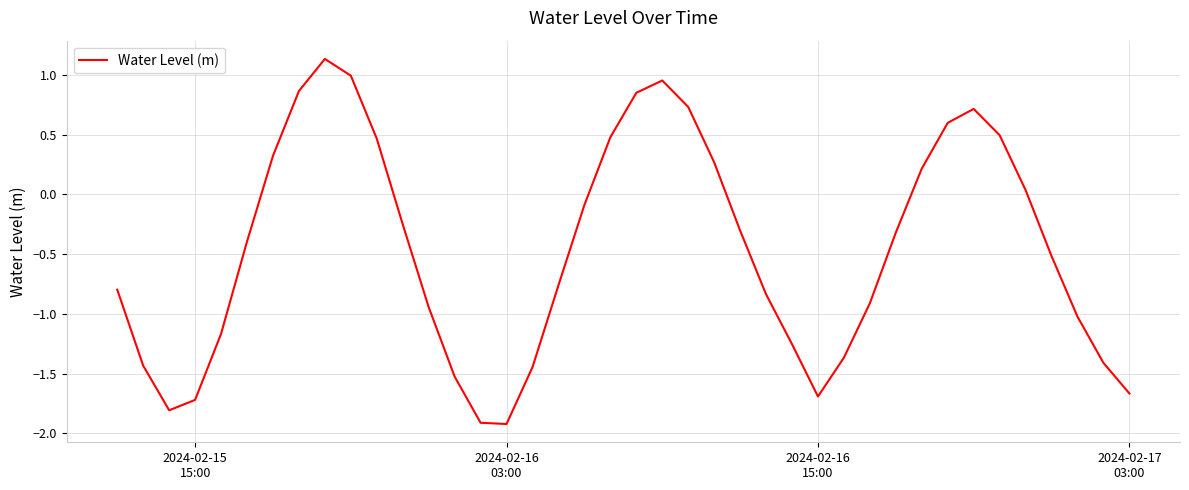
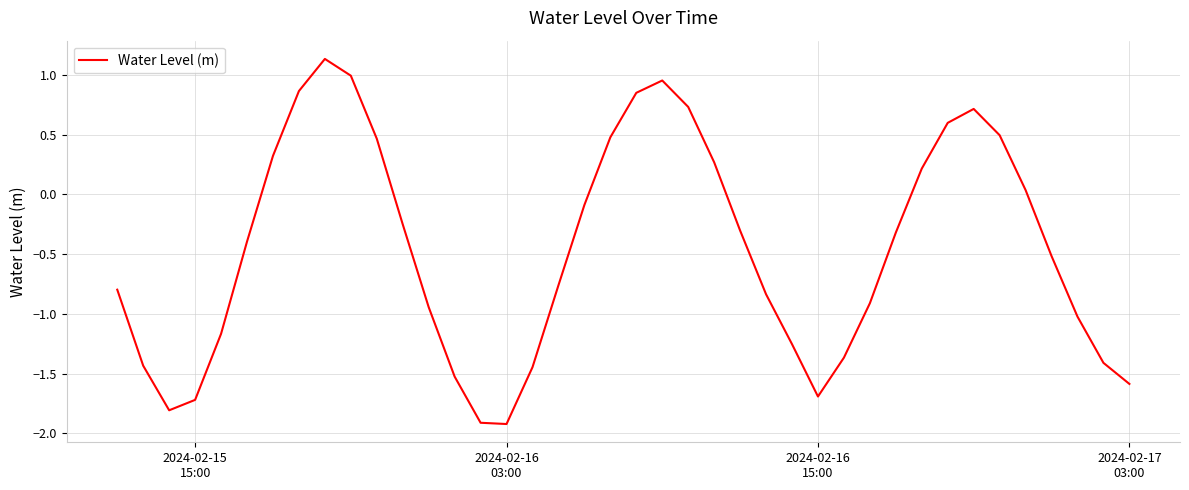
  {
    "2024-02-15 15:00": -1.72,
    "2024-02-16 03:00": -1.92,
    "2024-02-16 15:00": -1.69,
-   "2024-02-17 03:00": -1.67
+   "2024-02-17 03:00": -1.59
  }
